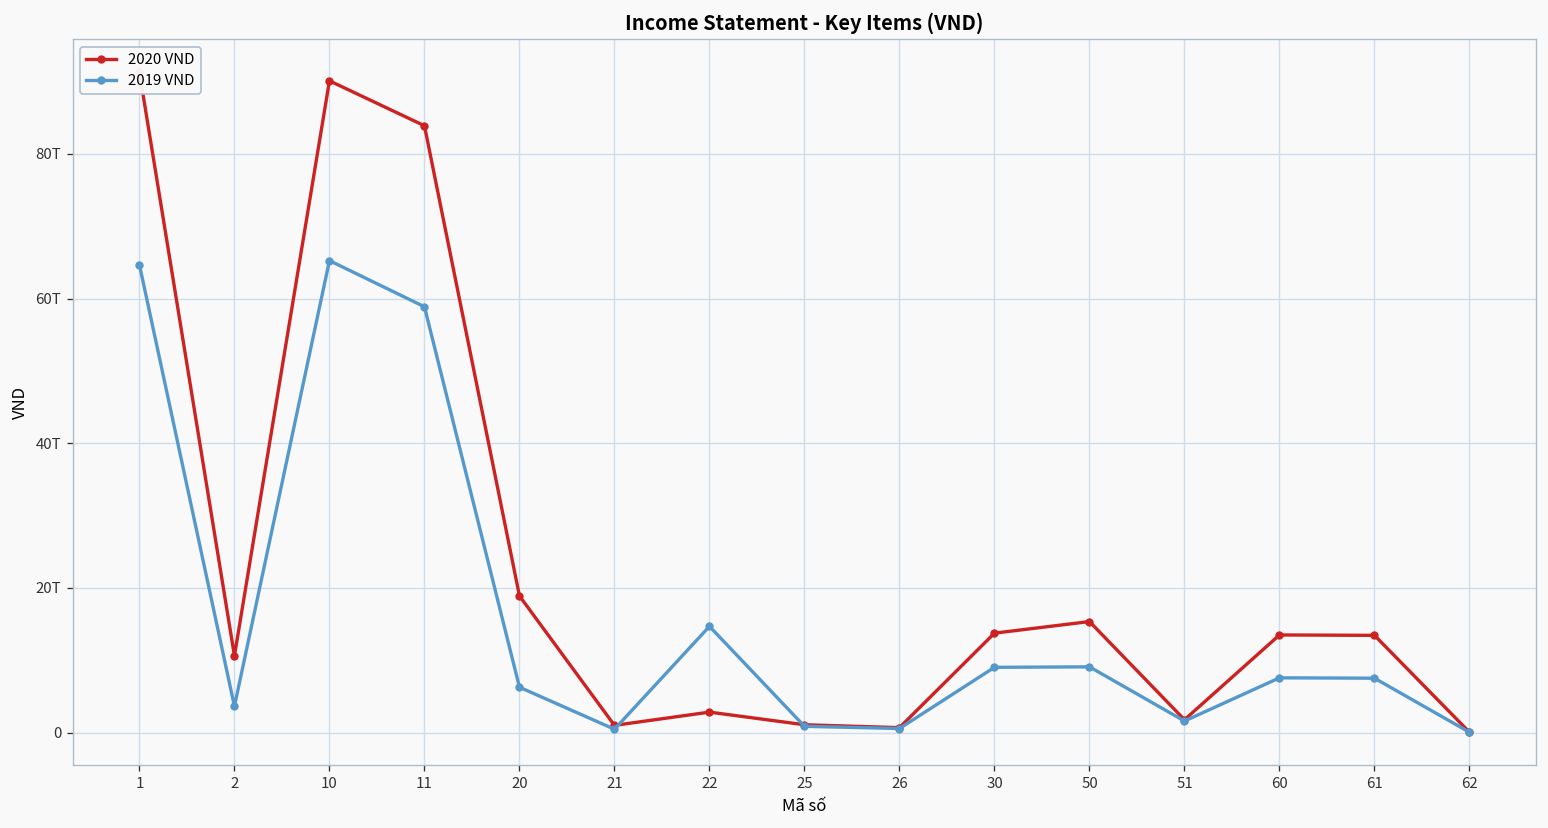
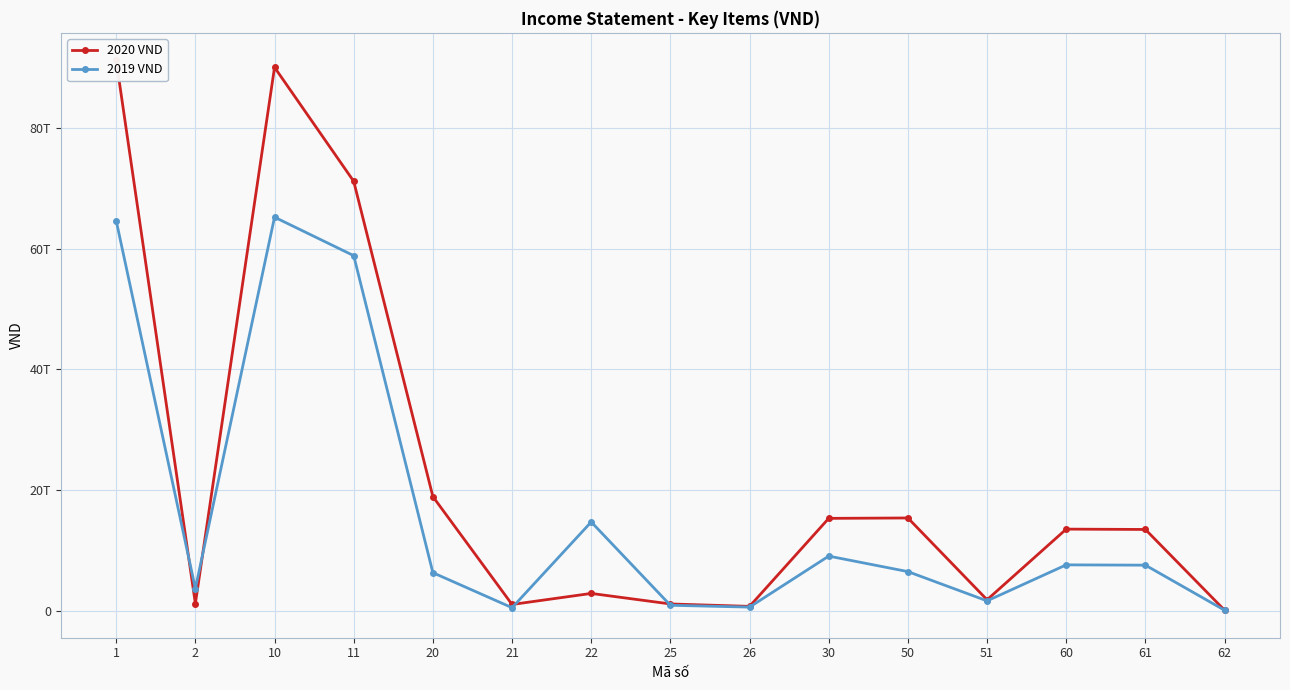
  {
    "2020 VND": {
-     "2": "11T",
+     "2": "1T",
      "10": "90T",
-     "11": "84T",
+     "11": "71T",
      "20": "19T",
      "21": "1T",
      "22": "3T",
-     "30": "14T",
+     "30": "15T",
      "50": "15T",
      "60": "14T",
      "61": "13T"
    },
    "2019 VND": {
      "1": "65T",
      "2": "4T",
      "10": "65T",
      "11": "59T",
      "20": "6T",
      "21": "0T",
      "22": "15T",
      "30": "9T",
-     "50": "9T",
+     "50": "6T",
      "60": "8T",
      "61": "8T"
    }
  }
